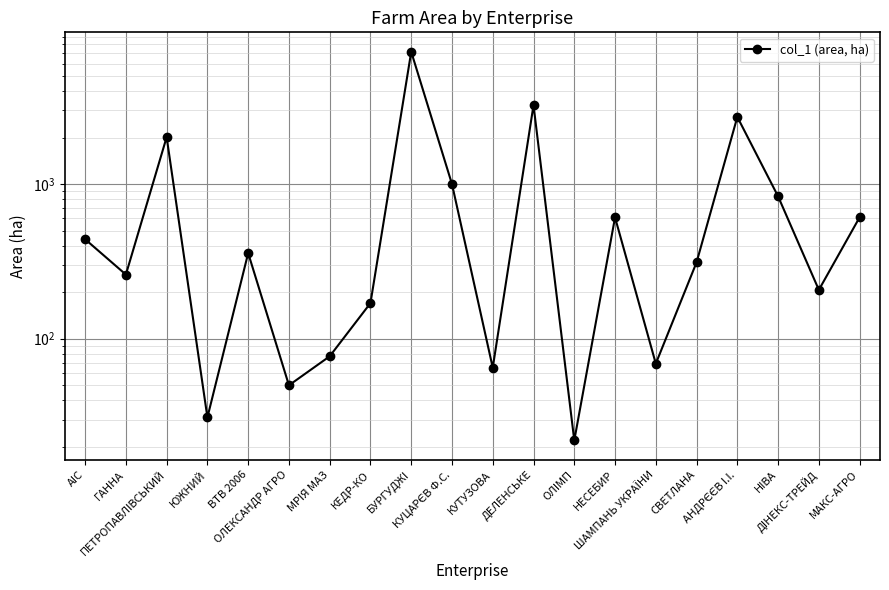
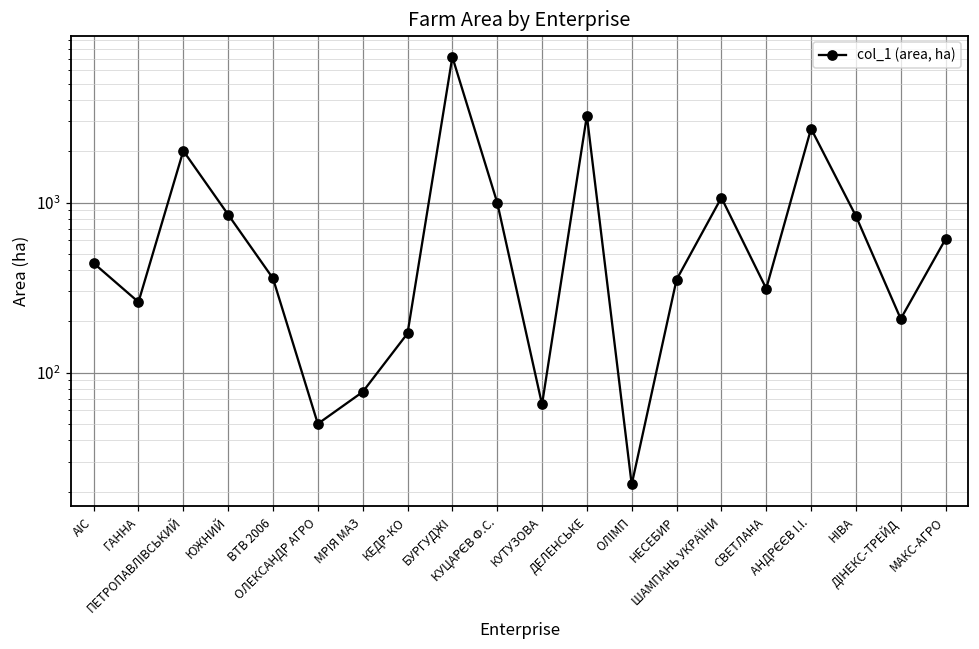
  {
    "АІС": 440,
    "ГАННА": 260,
    "ПЕТРОПАВЛІВСЬКИЙ": 2000,
-   "ЮЖНИЙ": 31,
+   "ЮЖНИЙ": 800,
    "ВТВ 2006": 360,
    "ОЛЕКСАНДР АГРО": 50,
    "МРІЯ МАЗ": 80,
    "КЕДР-КО": 170,
    "БУРГУДЖІ": 7000,
    "КУЦАРЄВ Ф.С.": 1000,
    "КУТУЗОВА": 65,
    "ДЕЛЕНСЬКЕ": 3200,
    "ОЛІМП": 22,
-   "НЕСЕБИР": 610,
-   "ШАМПАНЬ УКРАЇНИ": 70,
+   "НЕСЕБИР": 350,
+   "ШАМПАНЬ УКРАЇНИ": 1100,
    "СВЕТЛАНА": 310,
    "АНДРЄЄВ І.І.": 2700,
    "НІВА": 800,
    "ДІНЕКС-ТРЕЙД": 210,
    "МАКС-АГРО": 610
  }
